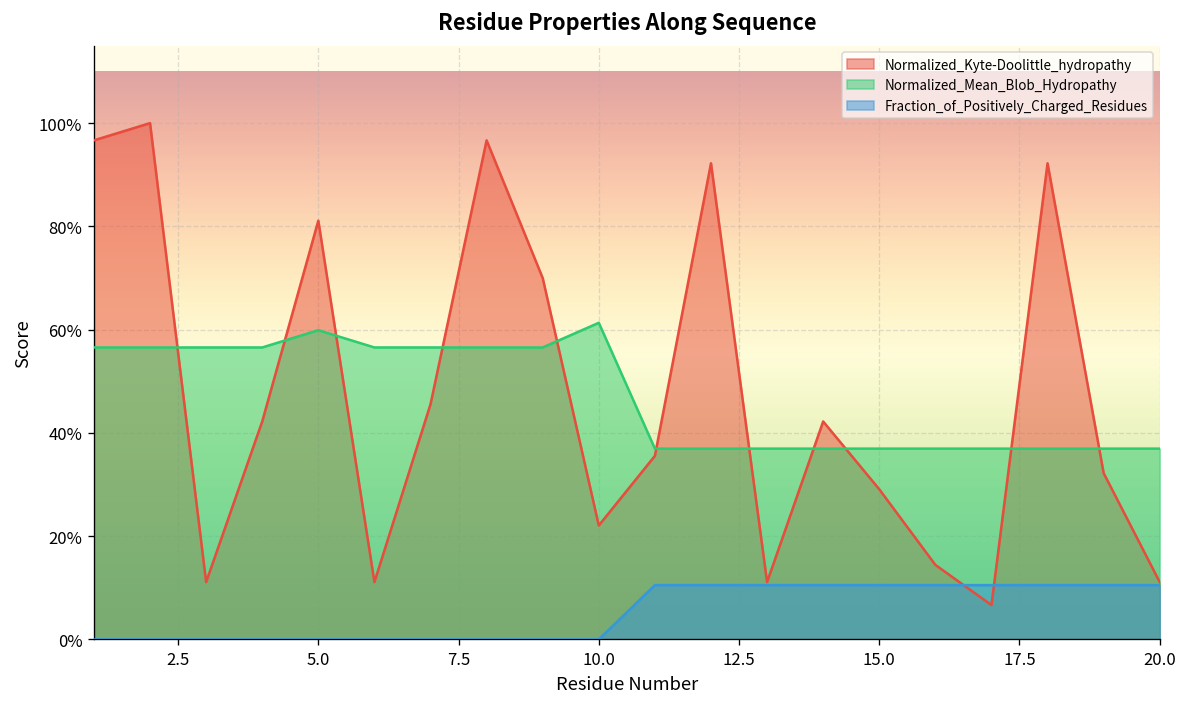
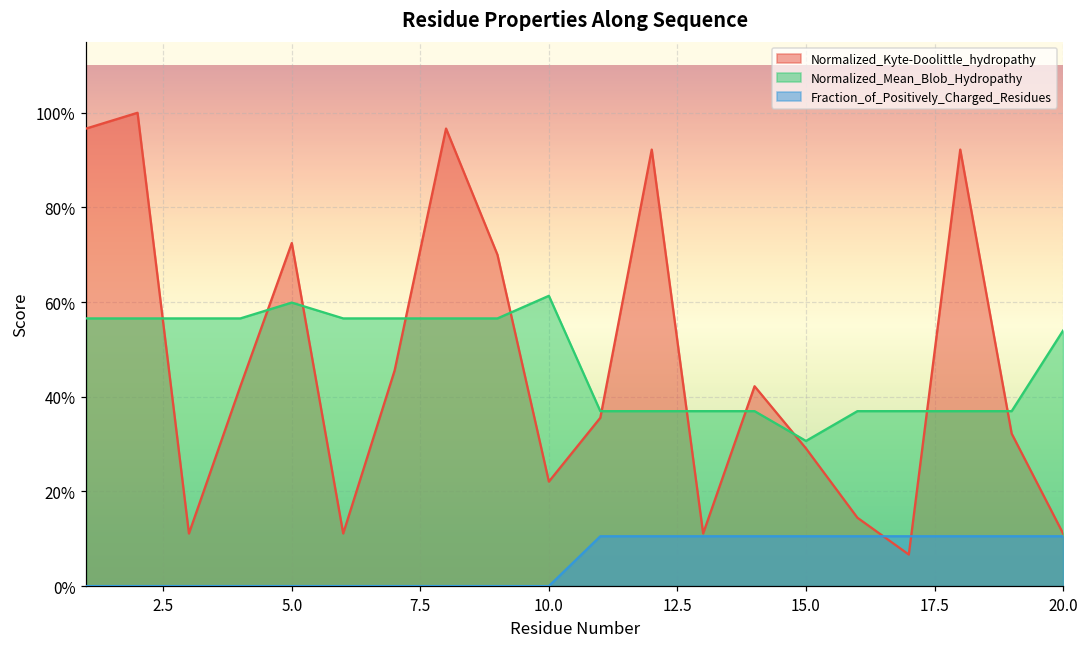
  {
    "Normalized_Kyte-Doolittle_hydropathy": {
-     "5.0": "81%",
+     "5.0": "72%",
      "10.0": "22%",
      "15.0": "29%"
    },
    "Normalized_Mean_Blob_Hydropathy": {
      "5.0": "60%",
      "10.0": "61%",
-     "15.0": "37%",
-     "20.0": "37%"
+     "15.0": "31%",
+     "20.0": "54%"
    },
    "Fraction_of_Positively_Charged_Residues": {
      "5.0": "0%",
      "10.0": "0%",
      "15.0": "11%"
    }
  }
